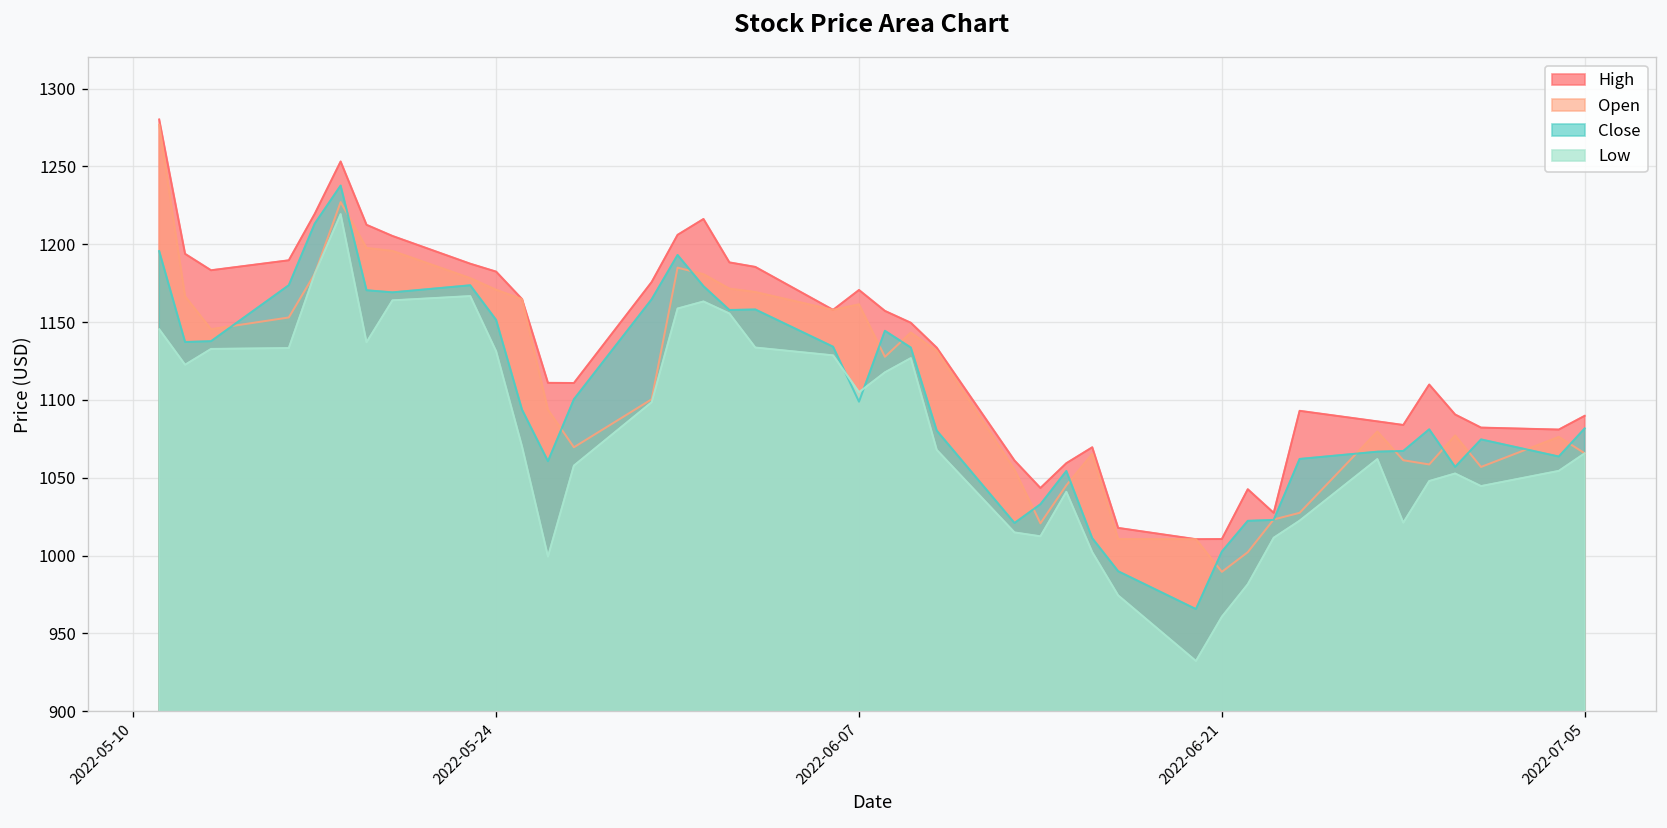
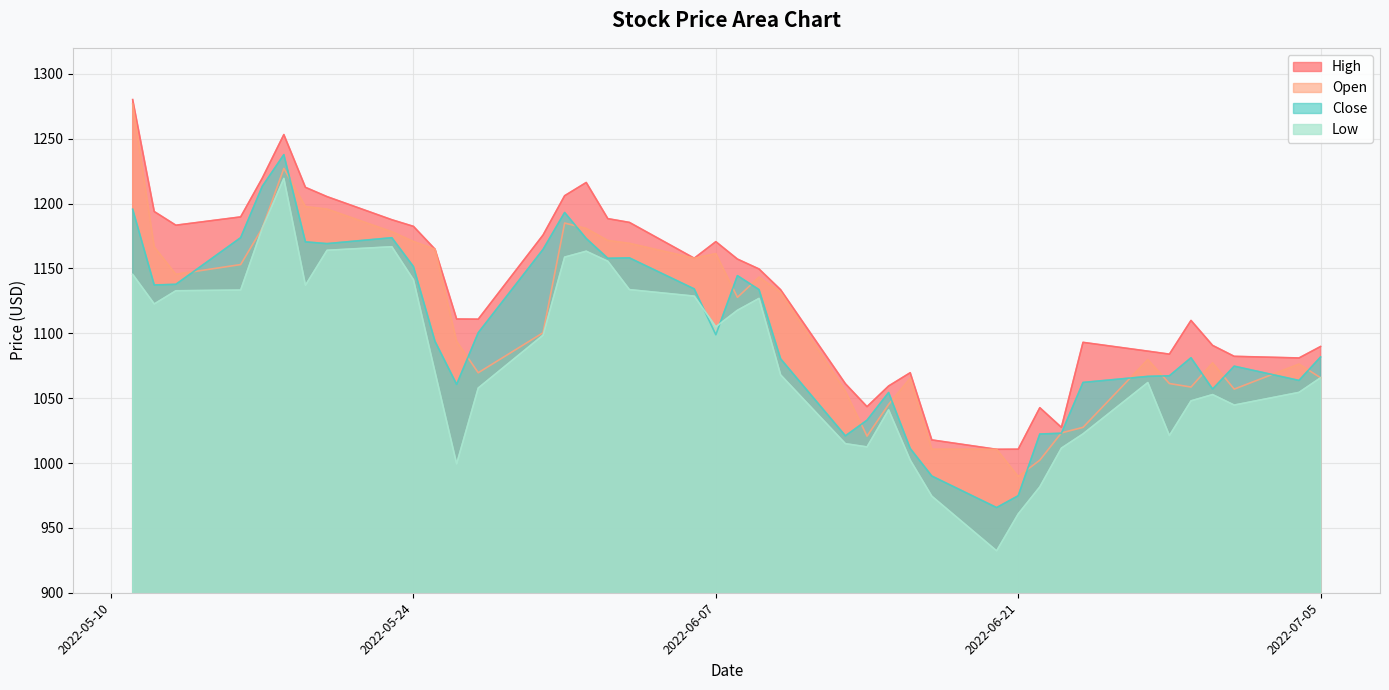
  {
    "Close": {
      "2022-05-24": 1151,
      "2022-06-07": 1099,
-     "2022-06-21": 1003,
+     "2022-06-21": 975,
      "2022-07-05": 1082
    },
    "Low": {
-     "2022-05-24": 1131,
+     "2022-05-24": 1141,
      "2022-06-07": 1105,
      "2022-06-21": 961
    }
  }
